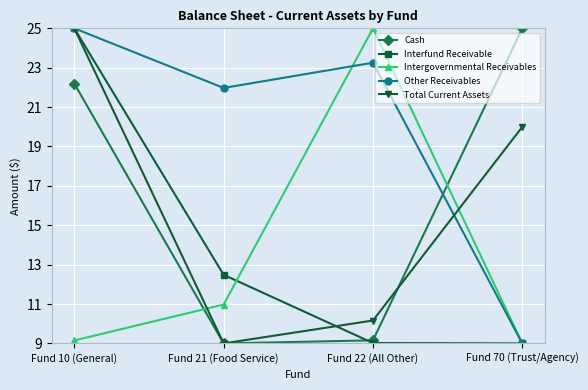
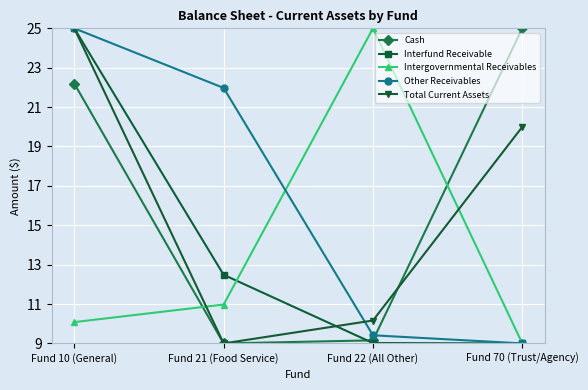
  {
    "Intergovernmental Receivables": {
-     "Fund 10 (General)": 9.2,
+     "Fund 10 (General)": 10.1,
      "Fund 21 (Food Service)": 11.0,
      "Fund 22 (All Other)": 25.0
    },
    "Other Receivables": {
      "Fund 21 (Food Service)": 22.0,
-     "Fund 22 (All Other)": 23.3
+     "Fund 22 (All Other)": 9.4
    }
  }
